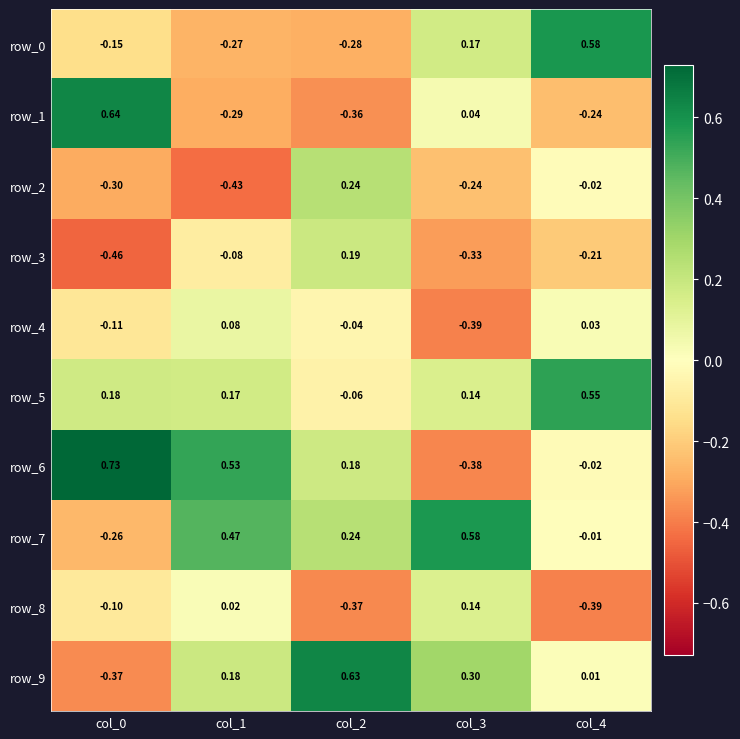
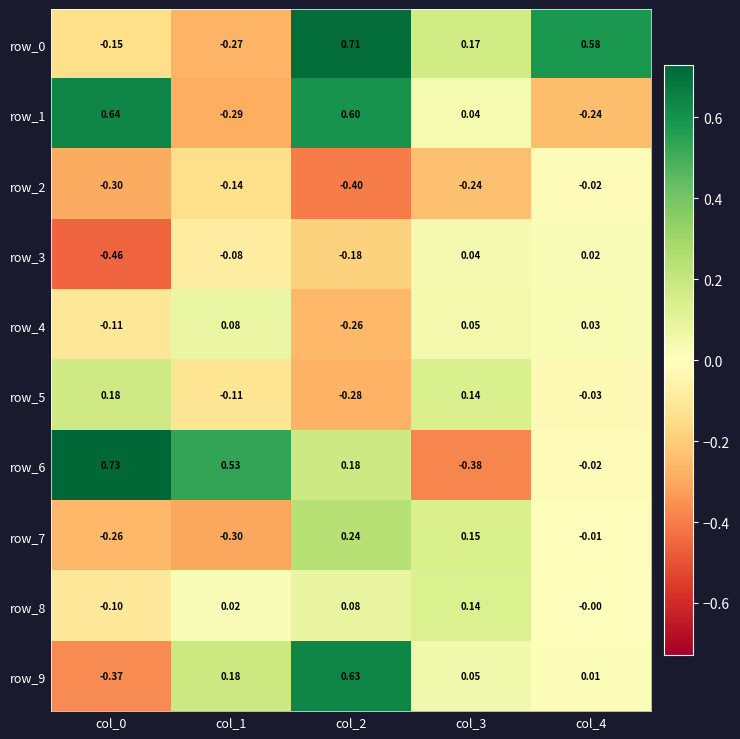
  {
    "row_0": {
      "col_0": -0.15,
      "col_1": -0.27,
-     "col_2": -0.28,
+     "col_2": 0.71,
      "col_3": 0.17,
      "col_4": 0.58
    },
    "row_1": {
      "col_0": 0.64,
      "col_1": -0.29,
-     "col_2": -0.36,
+     "col_2": 0.60,
      "col_3": 0.04,
      "col_4": -0.24
    },
    "row_2": {
      "col_0": -0.30,
-     "col_1": -0.43,
-     "col_2": 0.24,
+     "col_1": -0.14,
+     "col_2": -0.40,
      "col_3": -0.24,
      "col_4": -0.02
    },
    "row_3": {
      "col_0": -0.46,
      "col_1": -0.08,
-     "col_2": 0.19,
-     "col_3": -0.33,
-     "col_4": -0.21
+     "col_2": -0.18,
+     "col_3": 0.04,
+     "col_4": 0.02
    },
    "row_4": {
      "col_0": -0.11,
      "col_1": 0.08,
-     "col_2": -0.04,
-     "col_3": -0.39,
+     "col_2": -0.26,
+     "col_3": 0.05,
      "col_4": 0.03
    },
    "row_5": {
      "col_0": 0.18,
-     "col_1": 0.17,
-     "col_2": -0.06,
+     "col_1": -0.11,
+     "col_2": -0.28,
      "col_3": 0.14,
-     "col_4": 0.55
+     "col_4": -0.03
    },
    "row_6": {
      "col_0": 0.73,
      "col_1": 0.53,
      "col_2": 0.18,
      "col_3": -0.38,
      "col_4": -0.02
    },
    "row_7": {
      "col_0": -0.26,
-     "col_1": 0.47,
+     "col_1": -0.30,
      "col_2": 0.24,
-     "col_3": 0.58,
+     "col_3": 0.15,
      "col_4": -0.01
    },
    "row_8": {
      "col_0": -0.10,
      "col_1": 0.02,
-     "col_2": -0.37,
+     "col_2": 0.08,
      "col_3": 0.14,
-     "col_4": -0.39
+     "col_4": -0.00
    },
    "row_9": {
      "col_0": -0.37,
      "col_1": 0.18,
      "col_2": 0.63,
-     "col_3": 0.30,
+     "col_3": 0.05,
      "col_4": 0.01
    }
  }
